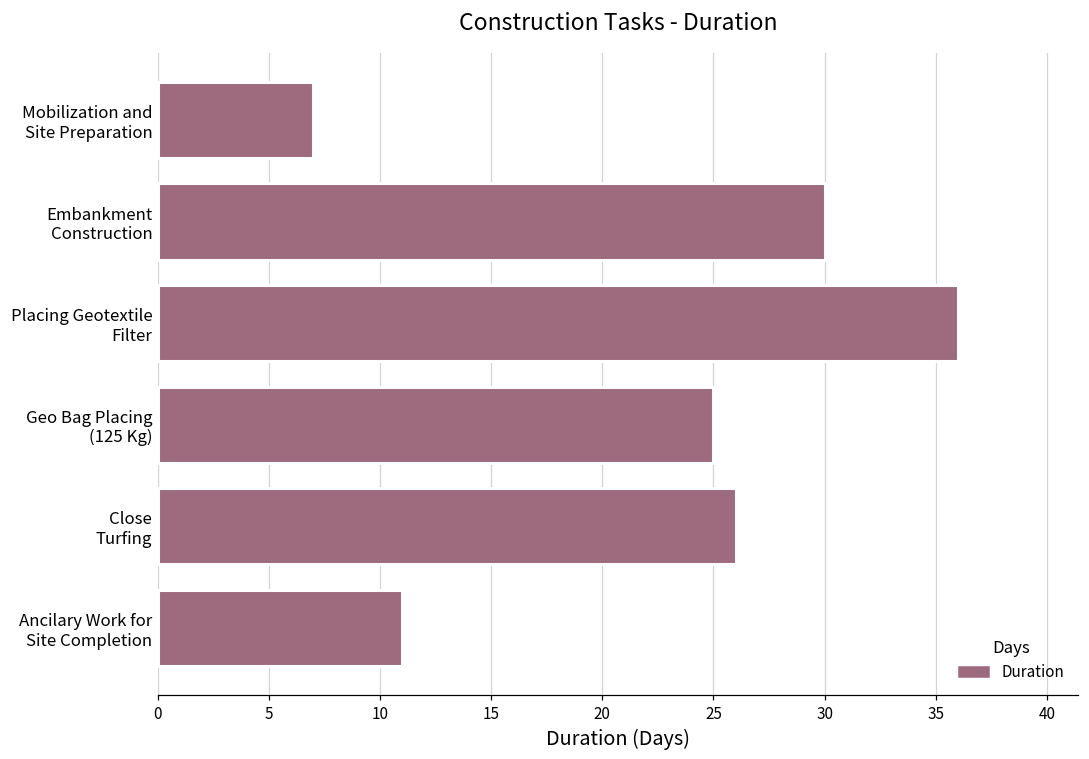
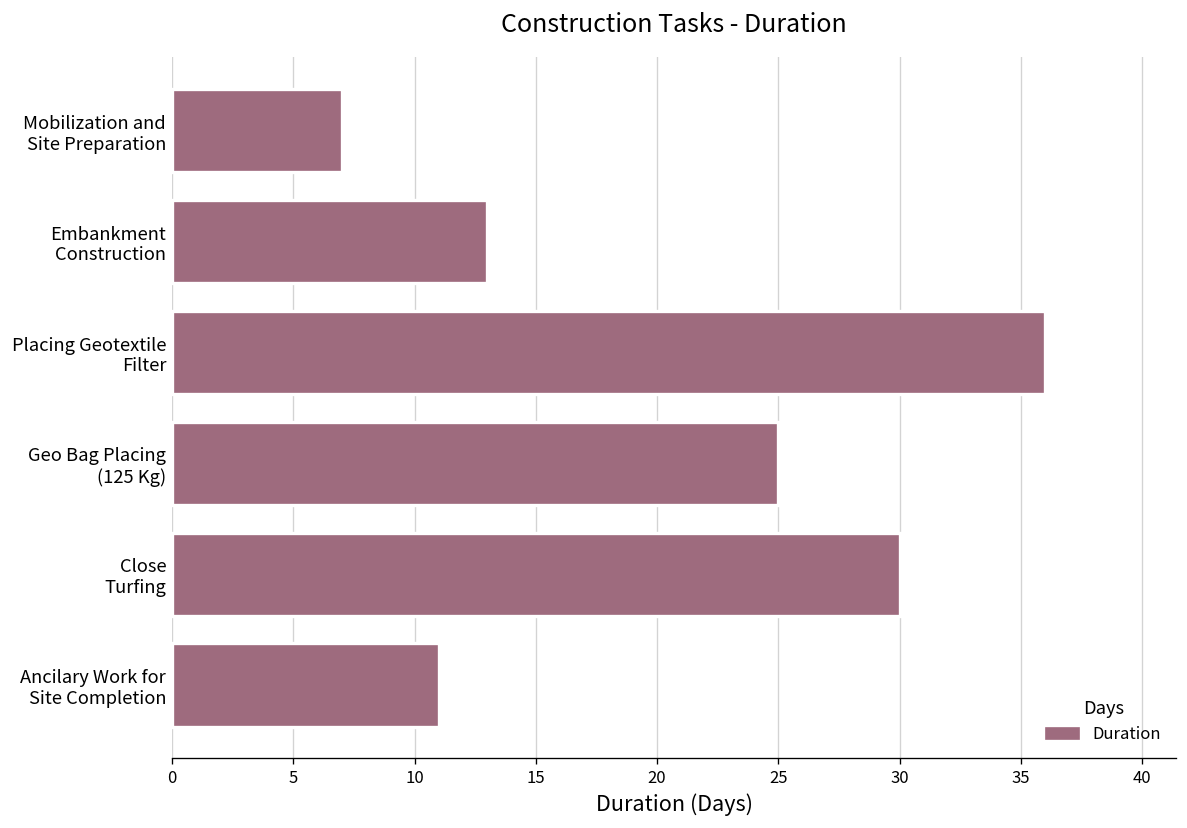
  {
    "Mobilization and Site Preparation": 7,
-   "Embankment Construction": 30,
+   "Embankment Construction": 13,
    "Placing Geotextile Filter": 36,
    "Geo Bag Placing (125 Kg)": 25,
-   "Close Turfing": 26,
+   "Close Turfing": 30,
    "Ancilary Work for Site Completion": 11
  }
